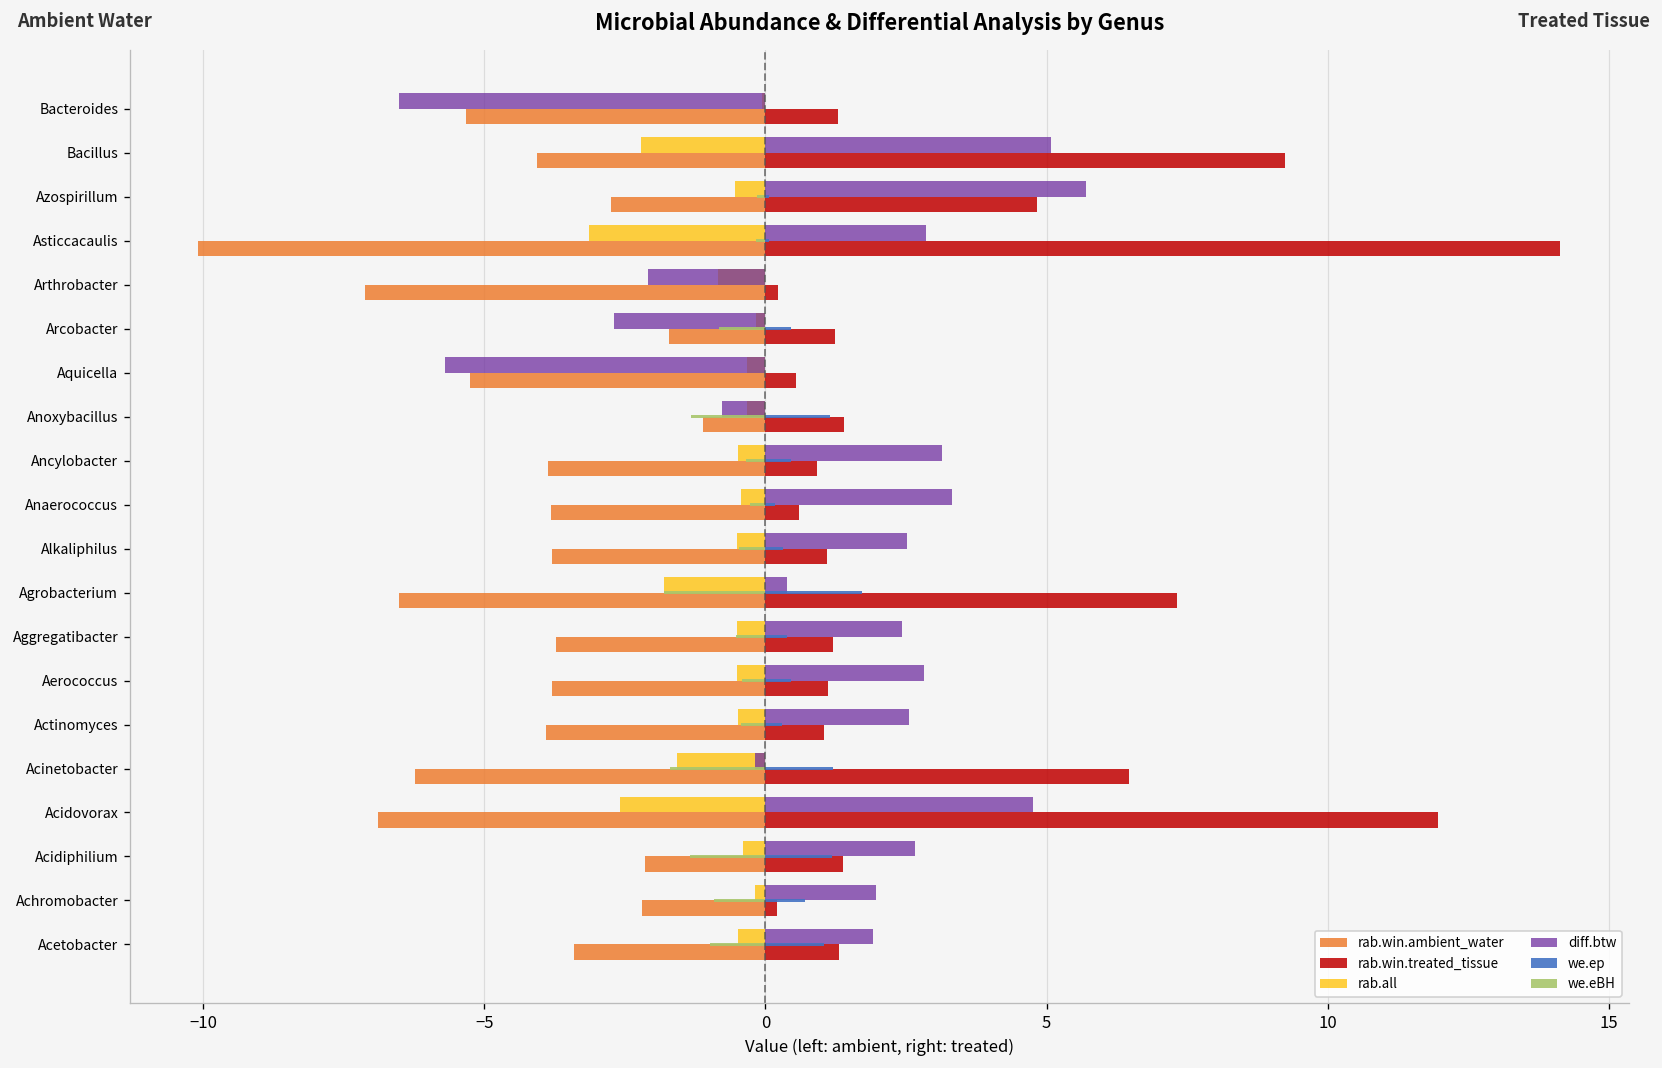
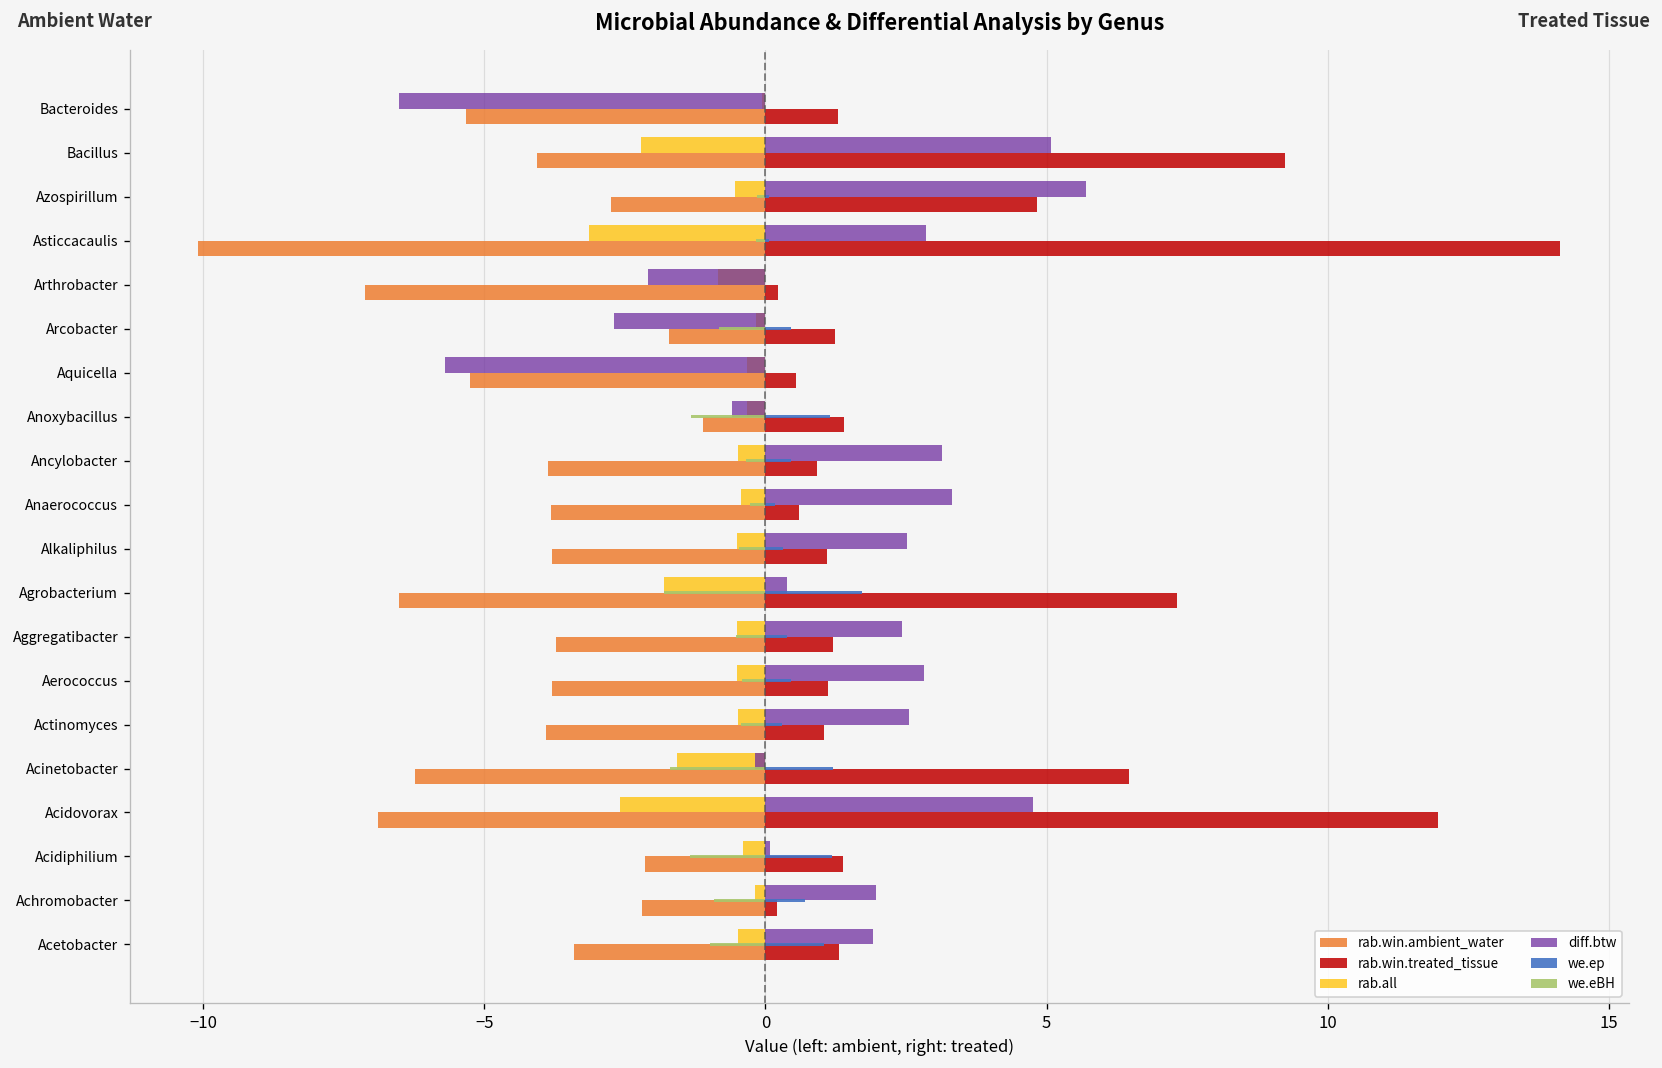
  {
    "rab.win.ambient_water": {
      "Bacteroides": -5.3,
      "Bacillus": -4.1,
      "Azospirillum": -2.7,
      "Asticcacaulis": -10.1,
      "Arthrobacter": -7.1,
      "Arcobacter": -1.7,
      "Aquicella": -5.3,
      "Anoxybacillus": -1.1,
      "Ancylobacter": -3.9,
      "Anaerococcus": -3.8,
      "Alkaliphilus": -3.8,
      "Agrobacterium": -6.5,
      "Aggregatibacter": -3.7,
      "Aerococcus": -3.8,
      "Actinomyces": -3.9,
      "Acinetobacter": -6.2,
      "Acidovorax": -6.9,
      "Acidiphilium": -2.2,
      "Achromobacter": -2.2,
      "Acetobacter": -3.4
    },
    "rab.win.treated_tissue": {
      "Bacteroides": 1.3,
      "Bacillus": 9.2,
      "Azospirillum": 4.8,
      "Asticcacaulis": 14.1,
      "Arthrobacter": 0.2,
      "Arcobacter": 1.2,
      "Aquicella": 0.5,
      "Anoxybacillus": 1.4,
      "Ancylobacter": 0.9,
      "Anaerococcus": 0.6,
      "Alkaliphilus": 1.1,
      "Agrobacterium": 7.3,
      "Aggregatibacter": 1.2,
      "Aerococcus": 1.1,
      "Actinomyces": 1.0,
      "Acinetobacter": 6.5,
      "Acidovorax": 12.0,
      "Acidiphilium": 1.4,
      "Achromobacter": 0.2,
      "Acetobacter": 1.3
    },
    "rab.all": {
      "Bacillus": -2.2,
      "Azospirillum": -0.5,
      "Asticcacaulis": -3.1,
      "Ancylobacter": -0.5,
      "Anaerococcus": -0.4,
      "Alkaliphilus": -0.5,
      "Agrobacterium": -1.8,
      "Aggregatibacter": -0.5,
      "Aerococcus": -0.5,
      "Actinomyces": -0.5,
      "Acinetobacter": -1.6,
      "Acidovorax": -2.6,
      "Acidiphilium": -0.4,
      "Achromobacter": -0.2,
      "Acetobacter": -0.5
    },
    "diff.btw": {
      "Bacteroides": -6.5,
      "Bacillus": 5.1,
      "Azospirillum": 5.7,
      "Asticcacaulis": 2.9,
      "Arthrobacter": -2.1,
      "Arcobacter": -2.7,
      "Aquicella": -5.7,
-     "Anoxybacillus": -0.8,
+     "Anoxybacillus": -0.6,
      "Ancylobacter": 3.1,
      "Anaerococcus": 3.3,
      "Alkaliphilus": 2.5,
      "Agrobacterium": 0.4,
      "Aggregatibacter": 2.4,
      "Aerococcus": 2.8,
      "Actinomyces": 2.6,
      "Acidovorax": 4.8,
-     "Acidiphilium": 2.7,
+     "Acidiphilium": 0.1,
      "Achromobacter": 2.0,
      "Acetobacter": 1.9
    },
    "we.ep": {
      "Azospirillum": 0.1,
      "Asticcacaulis": 0.1,
      "Arcobacter": 0.4,
      "Anoxybacillus": 1.2,
      "Ancylobacter": 0.4,
      "Anaerococcus": 0.2,
      "Alkaliphilus": 0.3,
      "Agrobacterium": 1.7,
      "Aggregatibacter": 0.4,
      "Aerococcus": 0.5,
      "Actinomyces": 0.3,
      "Acinetobacter": 1.2,
      "Acidiphilium": 1.2,
      "Achromobacter": 0.7,
      "Acetobacter": 1.0
    },
    "we.eBH": {
      "Azospirillum": -0.1,
      "Asticcacaulis": -0.2,
      "Arcobacter": -0.8,
      "Anoxybacillus": -1.3,
      "Ancylobacter": -0.4,
      "Anaerococcus": -0.3,
      "Alkaliphilus": -0.5,
      "Agrobacterium": -1.8,
      "Aggregatibacter": -0.5,
      "Aerococcus": -0.4,
      "Actinomyces": -0.4,
      "Acinetobacter": -1.7,
      "Acidiphilium": -1.4,
      "Achromobacter": -0.9,
      "Acetobacter": -1.0
    }
  }
